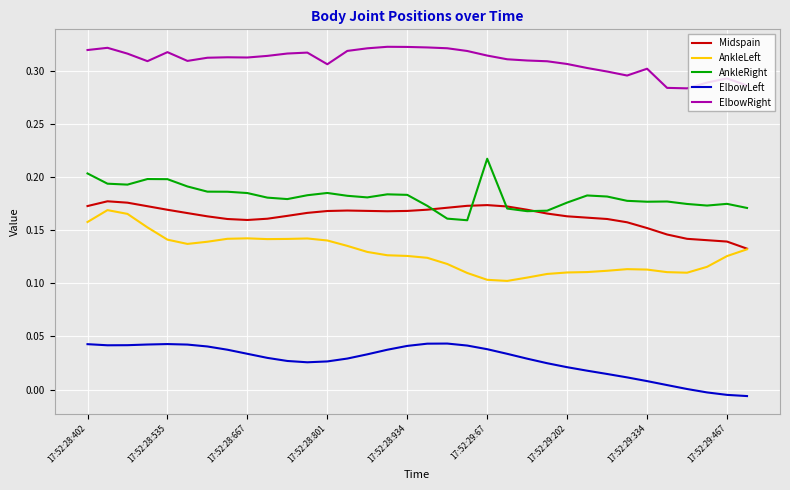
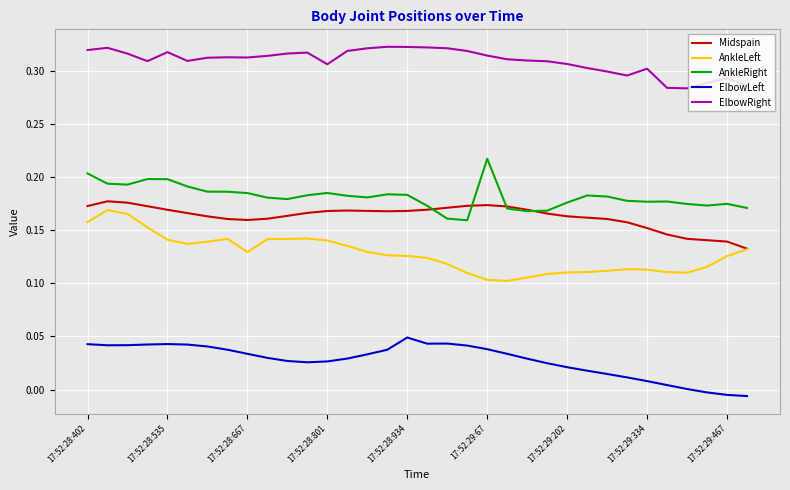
  {
    "Midspain": {
      "17:52:28:402": 0.173,
      "17:52:28:535": 0.169,
      "17:52:28:667": 0.160,
      "17:52:28:801": 0.168,
      "17:52:28:934": 0.168,
      "17:52:29:67": 0.174,
      "17:52:29:202": 0.163,
      "17:52:29:334": 0.152,
      "17:52:29:467": 0.139
    },
    "AnkleLeft": {
      "17:52:28:402": 0.158,
      "17:52:28:535": 0.141,
-     "17:52:28:667": 0.142,
+     "17:52:28:667": 0.129,
      "17:52:28:801": 0.140,
      "17:52:28:934": 0.126,
      "17:52:29:67": 0.103,
      "17:52:29:202": 0.110,
      "17:52:29:334": 0.113,
      "17:52:29:467": 0.126
    },
    "AnkleRight": {
      "17:52:28:402": 0.203,
      "17:52:28:535": 0.198,
      "17:52:28:667": 0.185,
      "17:52:28:801": 0.185,
      "17:52:28:934": 0.183,
      "17:52:29:67": 0.217,
      "17:52:29:202": 0.176,
      "17:52:29:334": 0.177,
      "17:52:29:467": 0.175
    },
    "ElbowLeft": {
      "17:52:28:402": 0.043,
      "17:52:28:535": 0.043,
      "17:52:28:667": 0.034,
      "17:52:28:801": 0.026,
-     "17:52:28:934": 0.041,
+     "17:52:28:934": 0.049,
      "17:52:29:67": 0.038,
      "17:52:29:202": 0.021,
      "17:52:29:334": 0.008,
      "17:52:29:467": -0.005
    },
    "ElbowRight": {
      "17:52:28:402": 0.319,
      "17:52:28:535": 0.317,
      "17:52:28:667": 0.312,
      "17:52:28:801": 0.306,
      "17:52:28:934": 0.322,
      "17:52:29:67": 0.314,
      "17:52:29:202": 0.306,
      "17:52:29:334": 0.302
    }
  }
